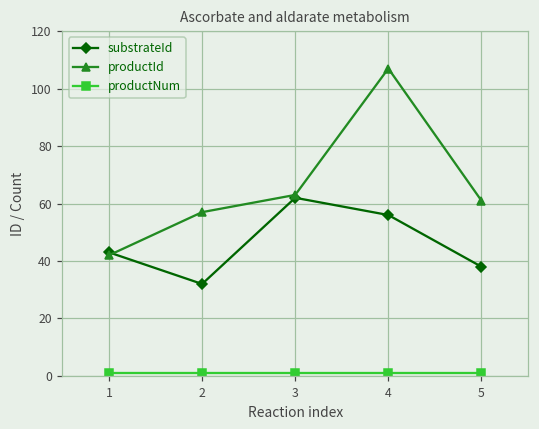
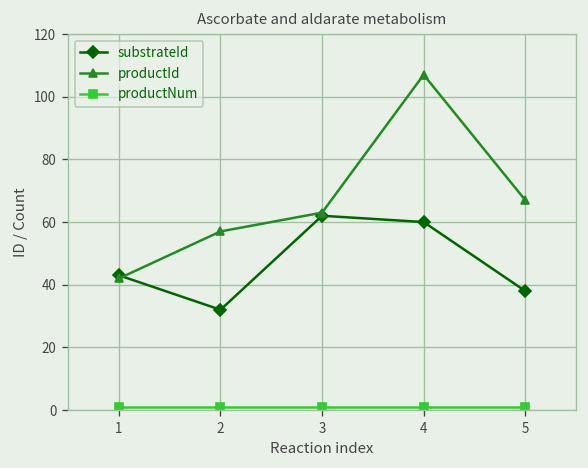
  {
    "substrateId": {
      "1": 43,
      "2": 32,
      "3": 62,
-     "4": 56,
+     "4": 60,
      "5": 38
    },
    "productId": {
      "1": 42,
      "2": 57,
      "3": 63,
      "4": 107,
-     "5": 61
+     "5": 67
    },
    "productNum": {
      "1": 1,
      "2": 1,
      "3": 1,
      "4": 1,
      "5": 1
    }
  }
